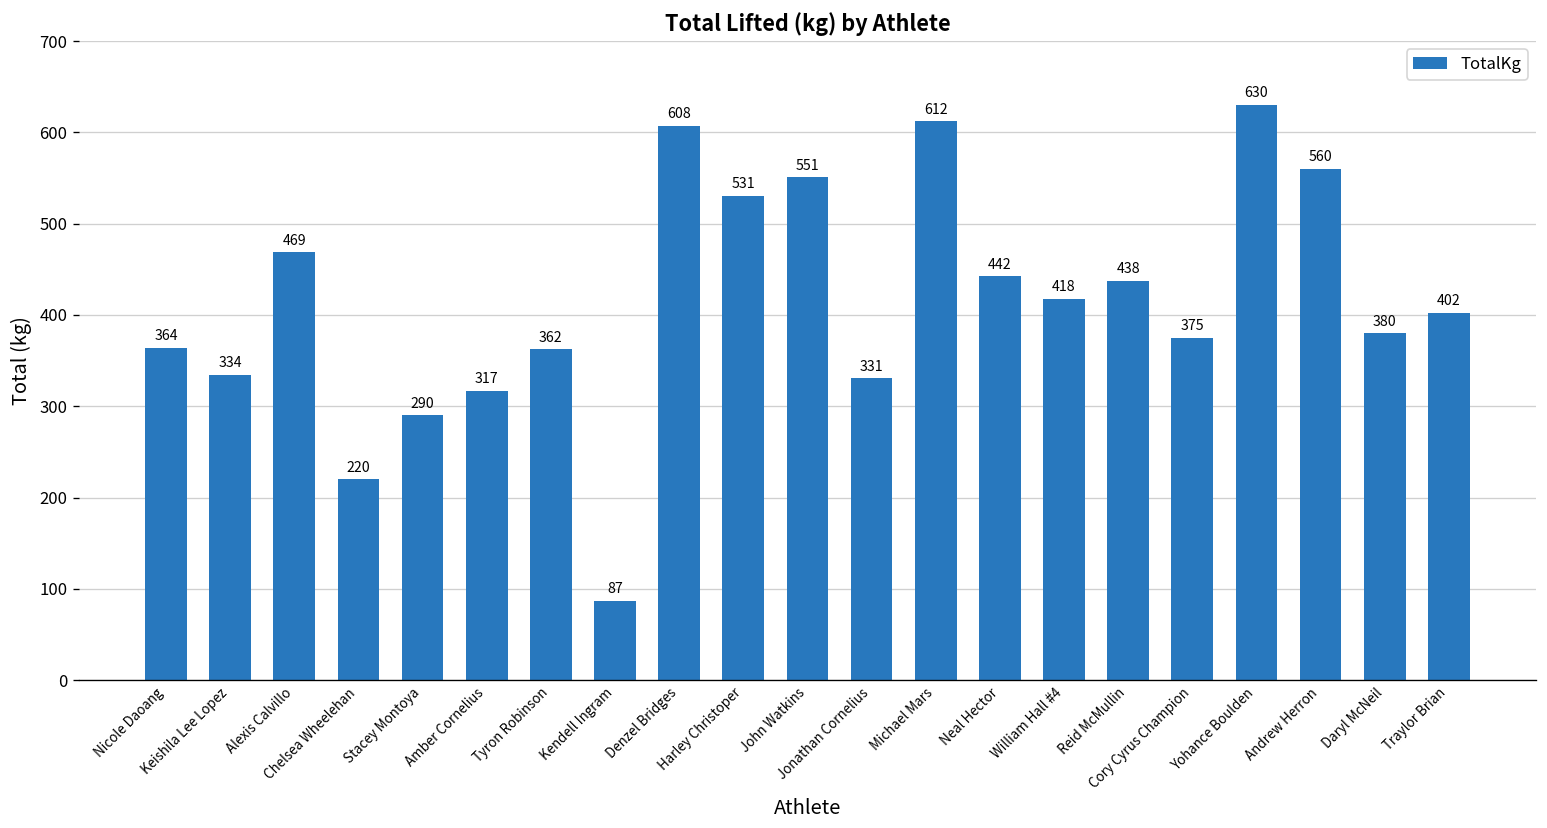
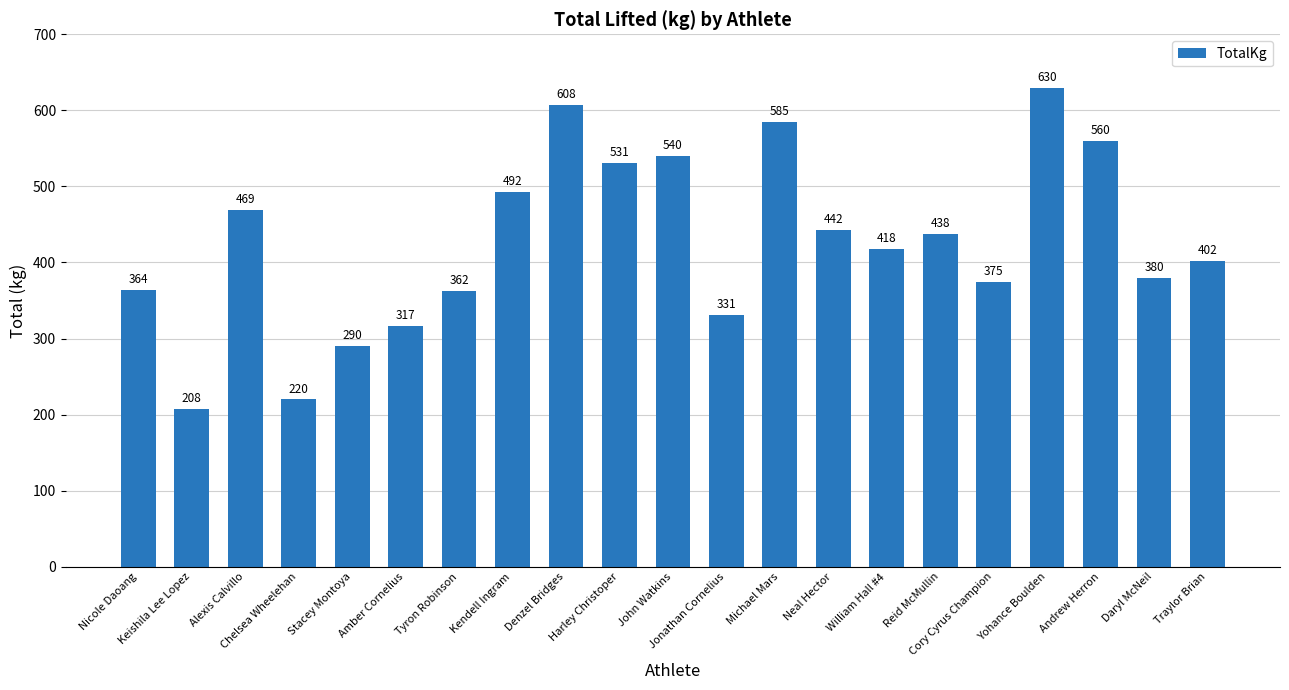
  {
    "Nicole Daoang": 364,
-   "Keishila Lee Lopez": 334,
+   "Keishila Lee Lopez": 208,
    "Alexis Calvillo": 469,
    "Chelsea Wheelehan": 220,
    "Stacey Montoya": 290,
    "Amber Cornelius": 317,
    "Tyron Robinson": 362,
-   "Kendell Ingram": 87,
+   "Kendell Ingram": 492,
    "Denzel Bridges": 608,
    "Harley Christoper": 531,
-   "John Watkins": 551,
+   "John Watkins": 540,
    "Jonathan Cornelius": 331,
-   "Michael Mars": 612,
+   "Michael Mars": 585,
    "Neal Hector": 442,
    "William Hall #4": 418,
    "Reid McMullin": 438,
    "Cory Cyrus Champion": 375,
    "Yohance Boulden": 630,
    "Andrew Herron": 560,
    "Daryl McNeil": 380,
    "Traylor Brian": 402
  }
